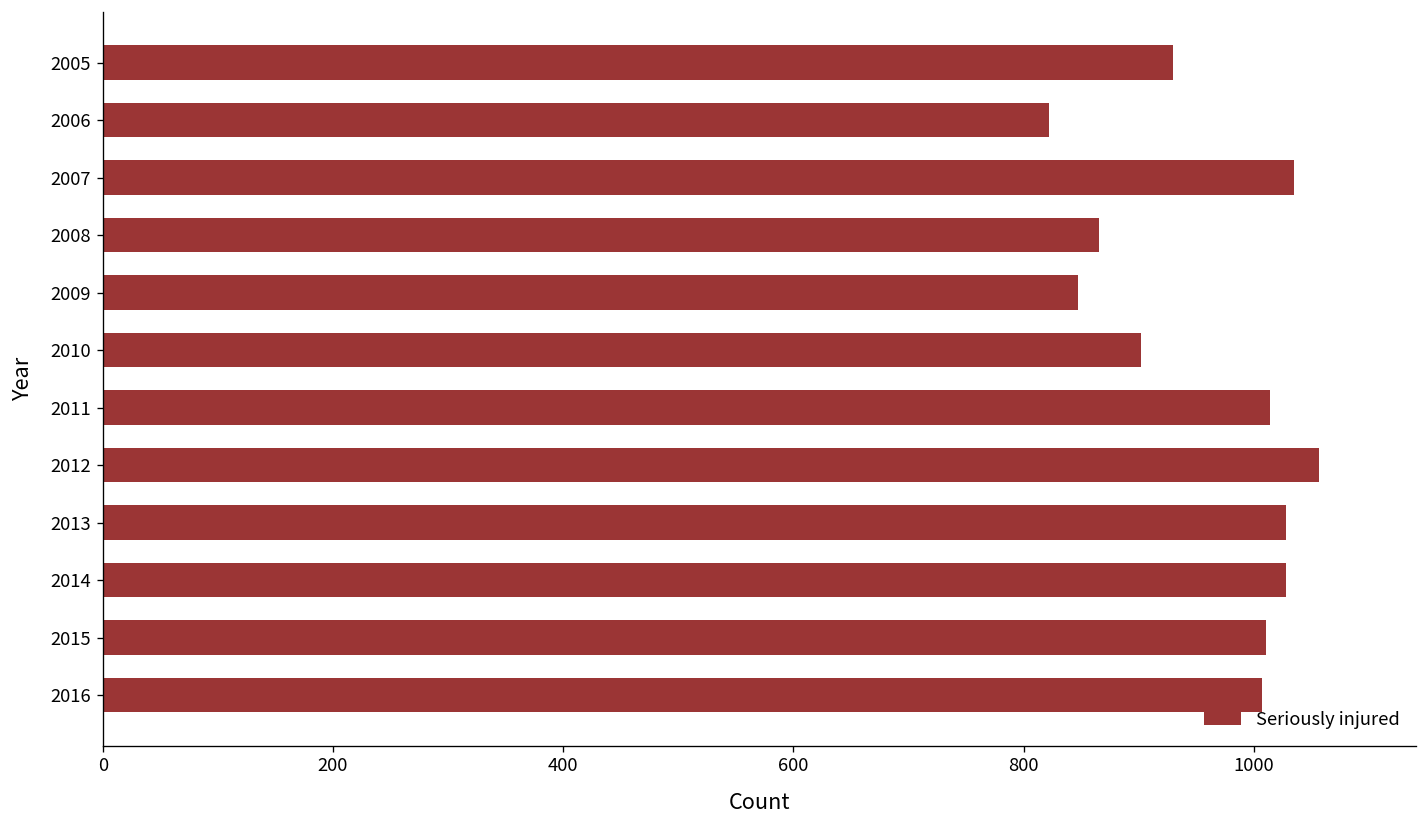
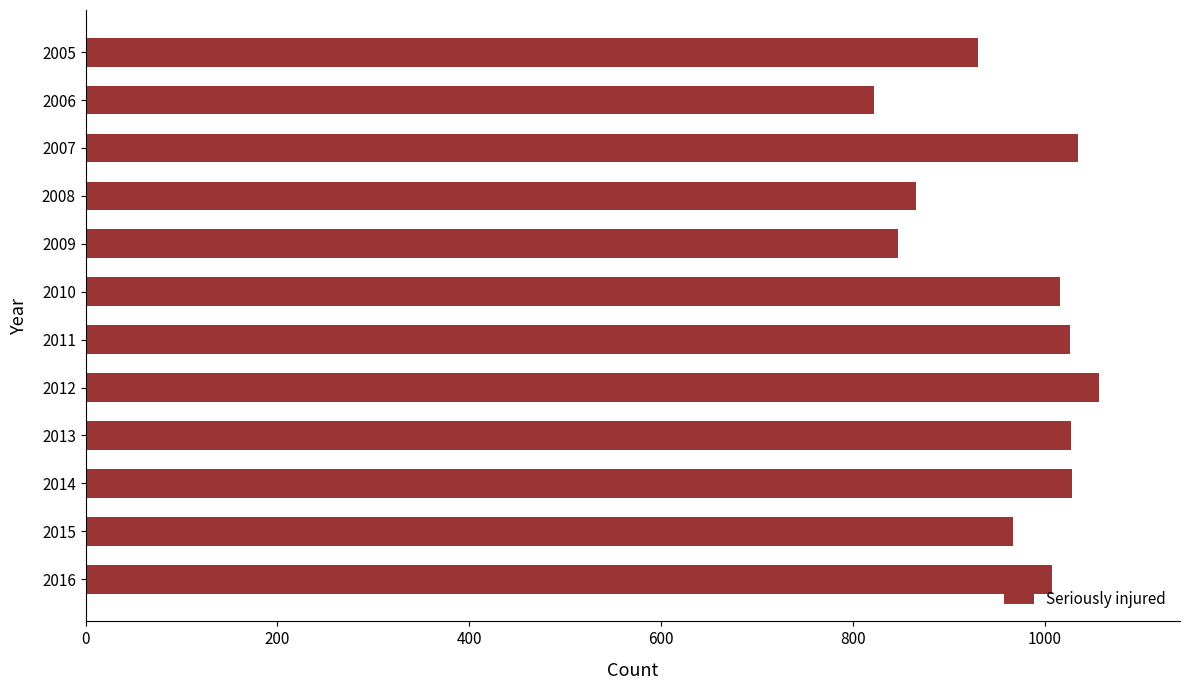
  {
    "2005": 930,
    "2006": 820,
    "2007": 1030,
    "2008": 870,
    "2009": 850,
-   "2010": 900,
-   "2011": 1010,
+   "2010": 1020,
+   "2011": 1030,
    "2012": 1060,
    "2013": 1030,
    "2014": 1030,
-   "2015": 1010,
+   "2015": 970,
    "2016": 1010
  }
